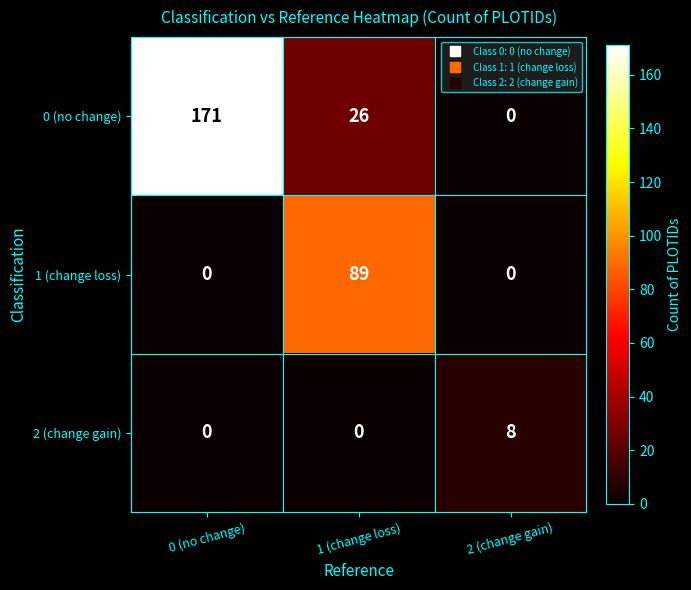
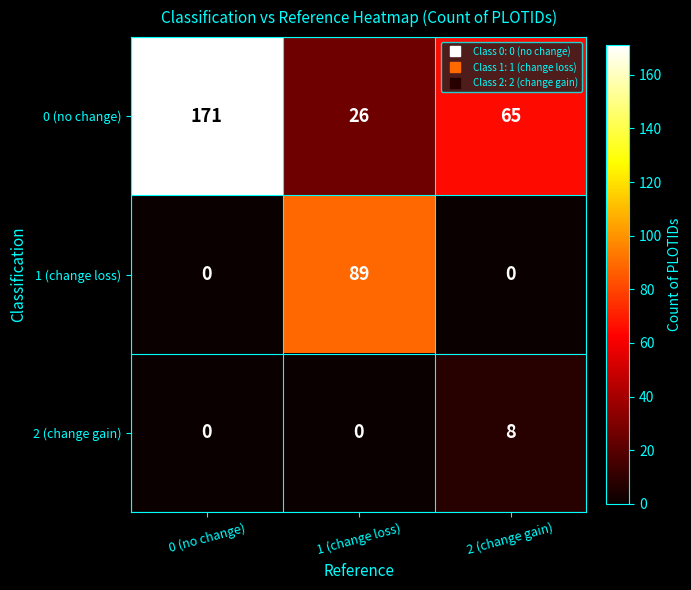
  {
    "0 (no change)": {
      "0 (no change)": 171,
      "1 (change loss)": 26,
-     "2 (change gain)": 0
+     "2 (change gain)": 65
    },
    "1 (change loss)": {
      "0 (no change)": 0,
      "1 (change loss)": 89,
      "2 (change gain)": 0
    },
    "2 (change gain)": {
      "0 (no change)": 0,
      "1 (change loss)": 0,
      "2 (change gain)": 8
    }
  }
